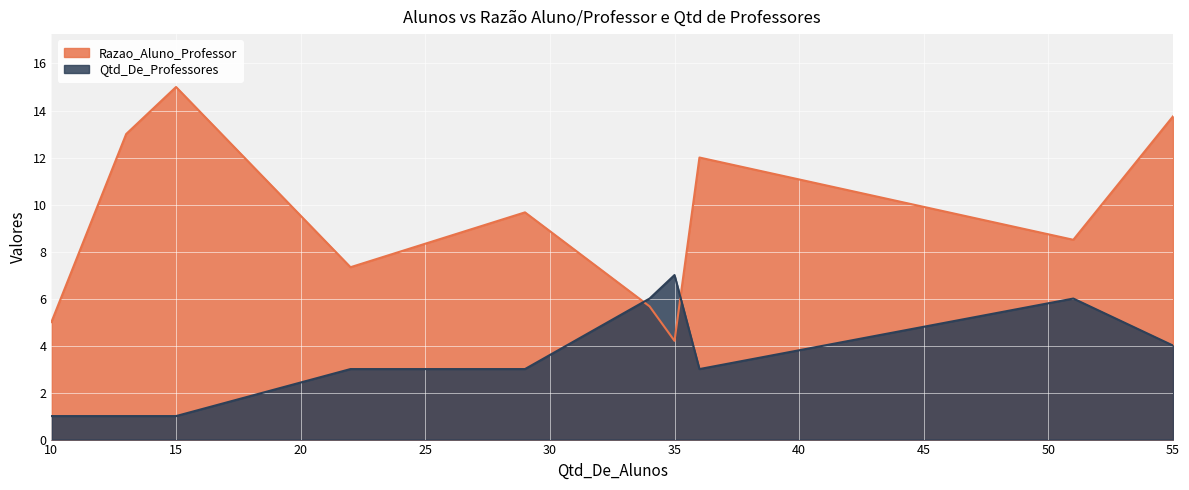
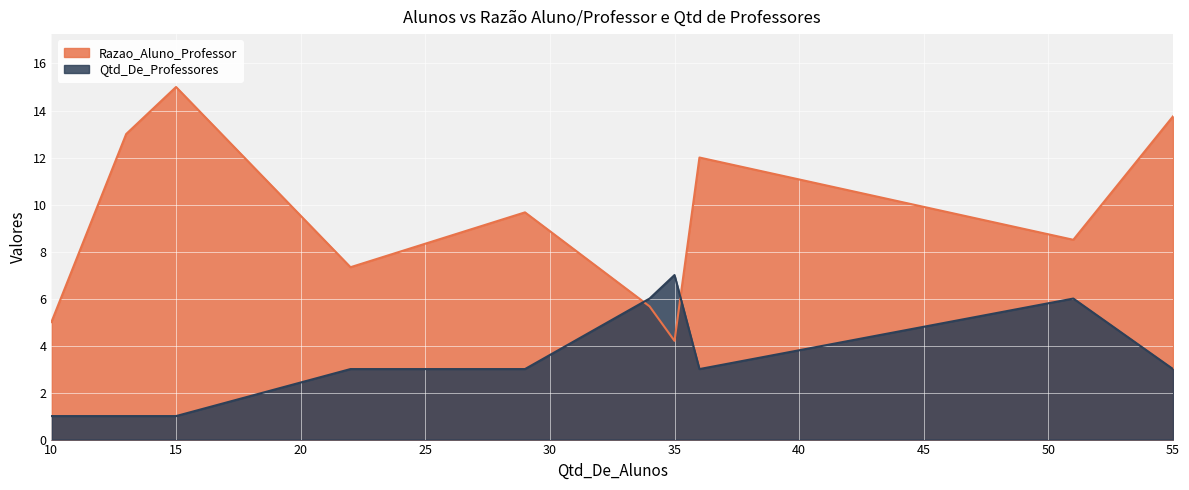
  {
    "Razao_Aluno_Professor": {
      "10": 5,
      "15": 15,
      "35": 4.2,
      "55": 13.8
    },
    "Qtd_De_Professores": {
      "10": 1,
      "15": 1,
      "35": 7,
-     "55": 4
+     "55": 3
    }
  }
